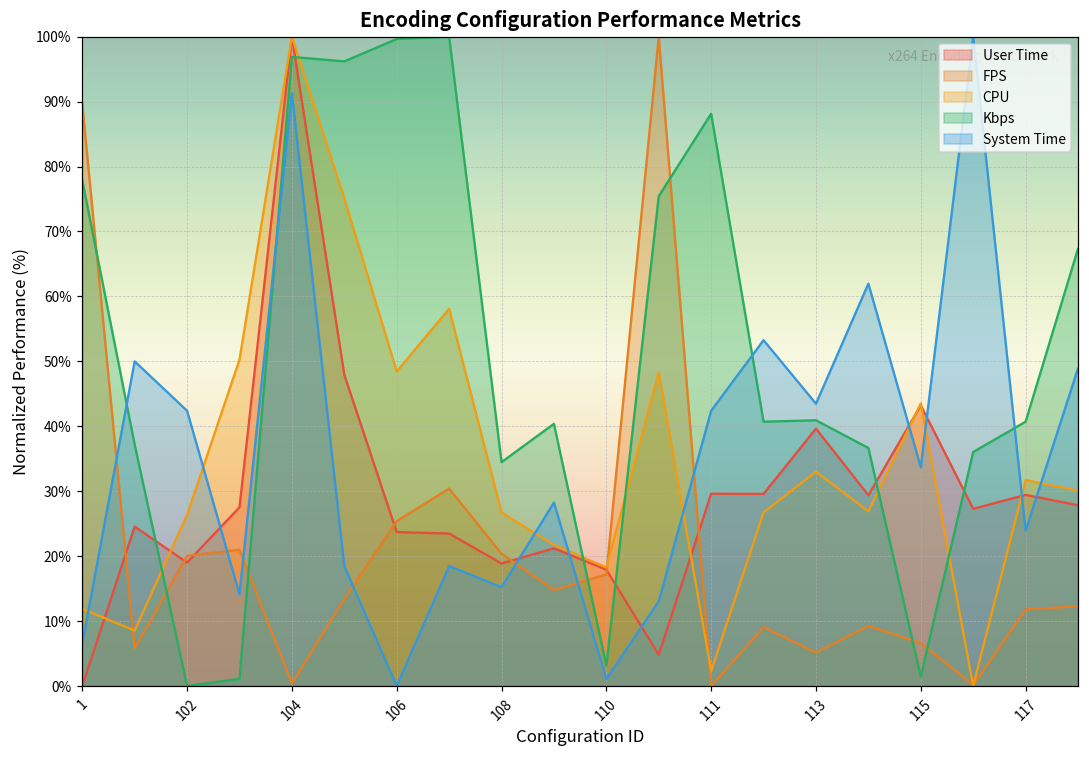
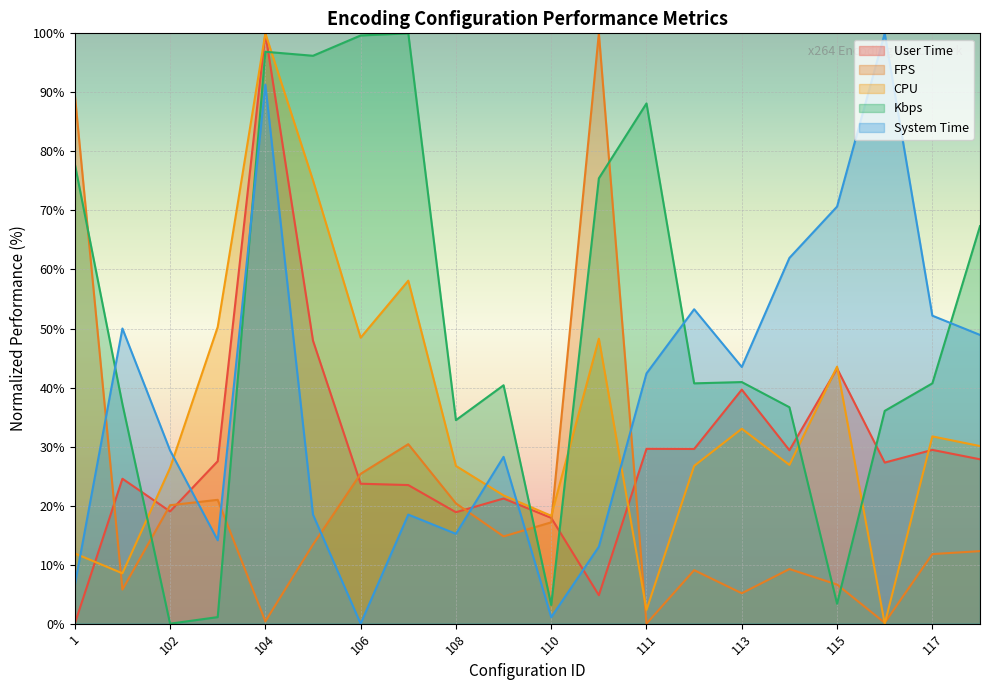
  {
    "Kbps": {
      "102": "0%",
      "104": "97%",
      "106": "100%",
      "108": "34%",
      "110": "3%",
      "111": "88%",
      "113": "41%",
-     "115": "1%",
+     "115": "3%",
      "117": "41%"
    },
    "System Time": {
-     "102": "42%",
+     "102": "29%",
      "104": "91%",
      "106": "0%",
      "108": "15%",
      "110": "1%",
      "111": "42%",
      "113": "43%",
-     "115": "34%",
-     "117": "24%"
+     "115": "71%",
+     "117": "52%"
    }
  }
